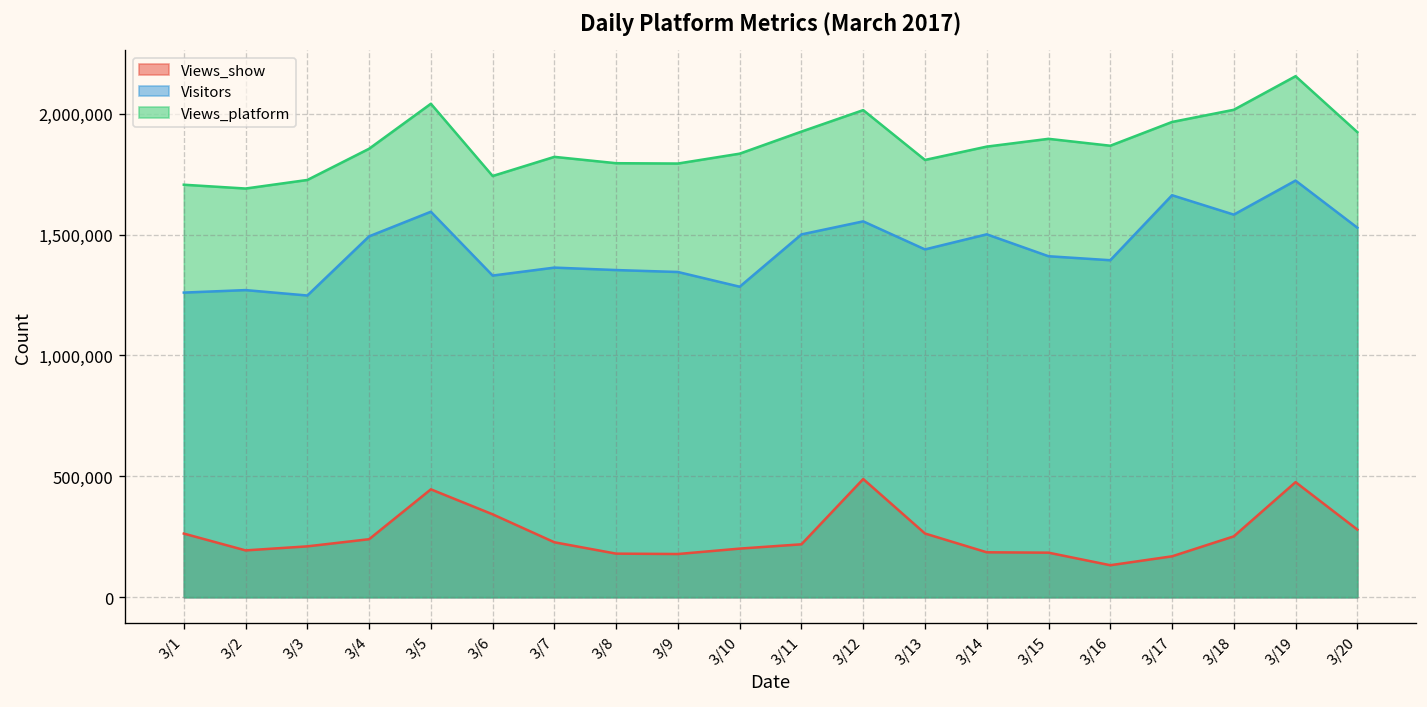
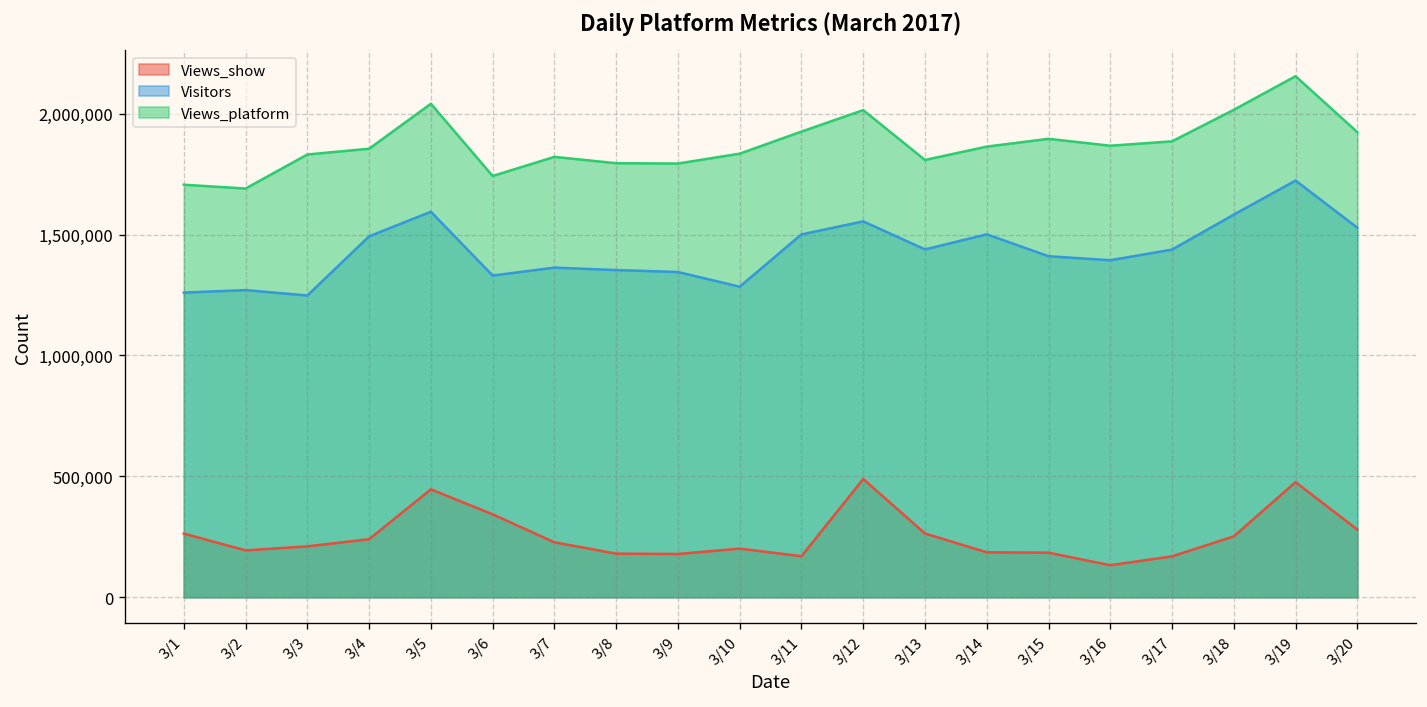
  {
    "Views_show": {
      "3/1": "260,000",
      "3/2": "190,000",
      "3/3": "210,000",
      "3/4": "240,000",
      "3/5": "450,000",
      "3/6": "340,000",
      "3/7": "230,000",
      "3/8": "180,000",
      "3/9": "180,000",
      "3/10": "200,000",
-     "3/11": "220,000",
+     "3/11": "170,000",
      "3/12": "490,000",
      "3/13": "260,000",
      "3/14": "190,000",
      "3/15": "180,000",
      "3/16": "130,000",
      "3/17": "170,000",
      "3/18": "250,000",
      "3/19": "480,000",
      "3/20": "280,000"
    },
    "Visitors": {
      "3/1": "1,260,000",
      "3/2": "1,270,000",
      "3/3": "1,250,000",
      "3/4": "1,490,000",
      "3/5": "1,590,000",
      "3/6": "1,330,000",
      "3/7": "1,360,000",
      "3/8": "1,350,000",
      "3/9": "1,350,000",
      "3/10": "1,280,000",
      "3/11": "1,500,000",
      "3/12": "1,550,000",
      "3/13": "1,440,000",
      "3/14": "1,500,000",
      "3/15": "1,410,000",
      "3/16": "1,390,000",
-     "3/17": "1,660,000",
+     "3/17": "1,440,000",
      "3/18": "1,580,000",
      "3/19": "1,720,000",
      "3/20": "1,530,000"
    },
    "Views_platform": {
      "3/1": "1,710,000",
      "3/2": "1,690,000",
-     "3/3": "1,730,000",
+     "3/3": "1,830,000",
      "3/4": "1,860,000",
      "3/5": "2,040,000",
      "3/6": "1,740,000",
      "3/7": "1,820,000",
      "3/8": "1,800,000",
      "3/9": "1,790,000",
      "3/10": "1,830,000",
      "3/11": "1,930,000",
      "3/12": "2,020,000",
      "3/13": "1,810,000",
      "3/14": "1,860,000",
      "3/15": "1,900,000",
      "3/16": "1,870,000",
-     "3/17": "1,970,000",
+     "3/17": "1,890,000",
      "3/18": "2,020,000",
      "3/19": "2,160,000",
      "3/20": "1,920,000"
    }
  }
